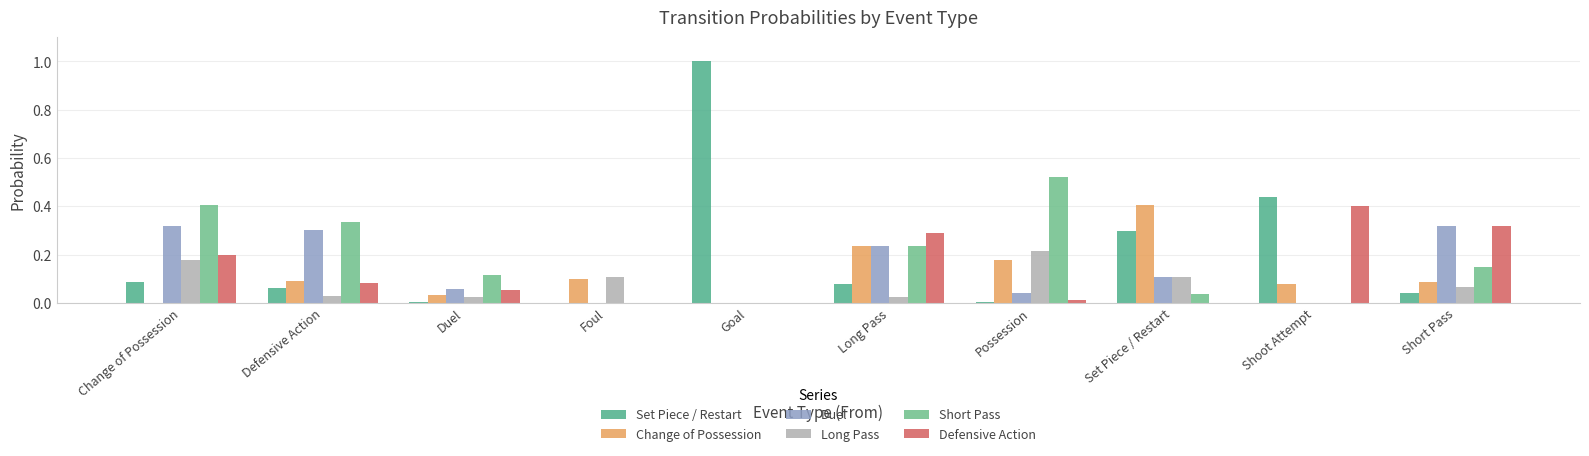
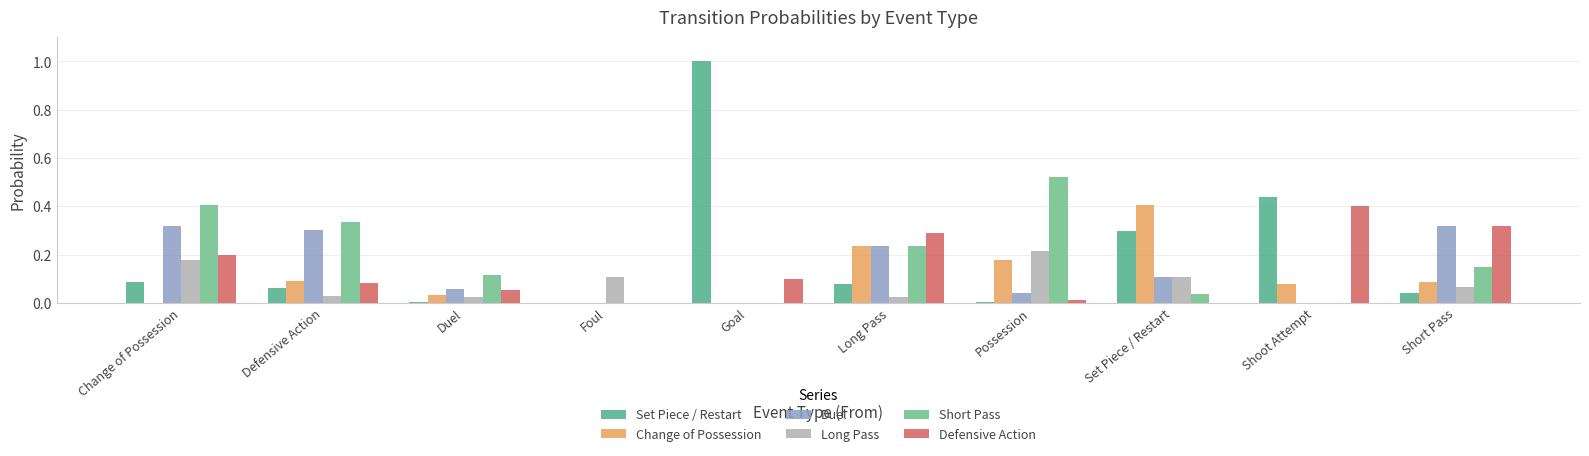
  {
    "Change of Possession": {
      "Change of Possession": 0.0,
      "Defensive Action": 0.1,
      "Duel": 0.03,
-     "Foul": 0.1,
+     "Foul": 0.0,
      "Goal": 0.0,
      "Long Pass": 0.24,
      "Possession": 0.18,
      "Set Piece / Restart": 0.4,
      "Shoot Attempt": 0.08,
      "Short Pass": 0.09
    },
    "Defensive Action": {
      "Change of Possession": 0.2,
      "Defensive Action": 0.08,
      "Duel": 0.05,
      "Foul": 0.0,
-     "Goal": 0.0,
+     "Goal": 0.1,
      "Long Pass": 0.3,
      "Possession": 0.01,
      "Set Piece / Restart": 0.0,
      "Shoot Attempt": 0.4,
      "Short Pass": 0.32
    }
  }
